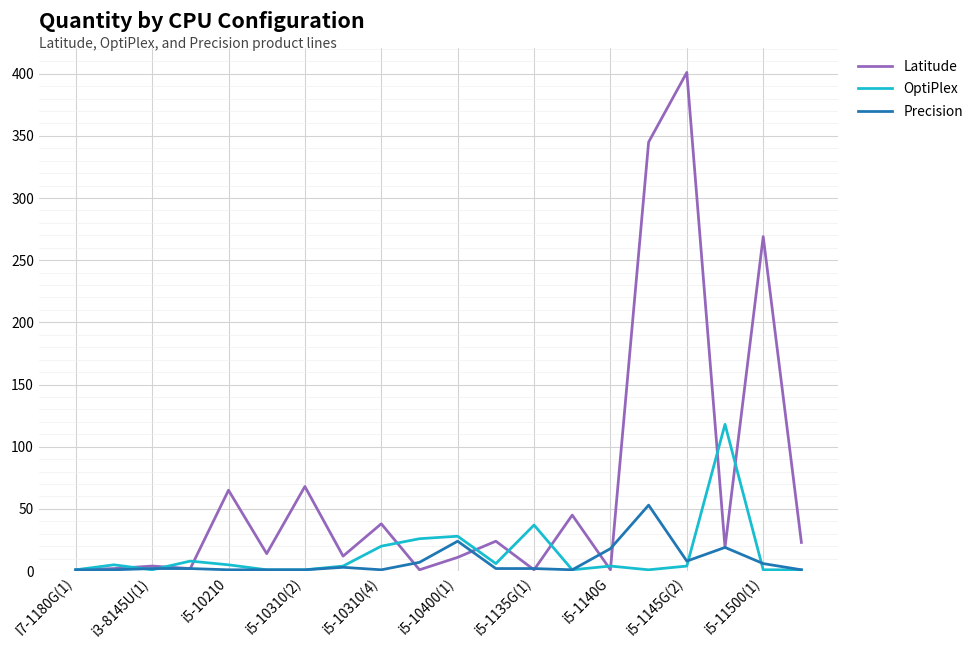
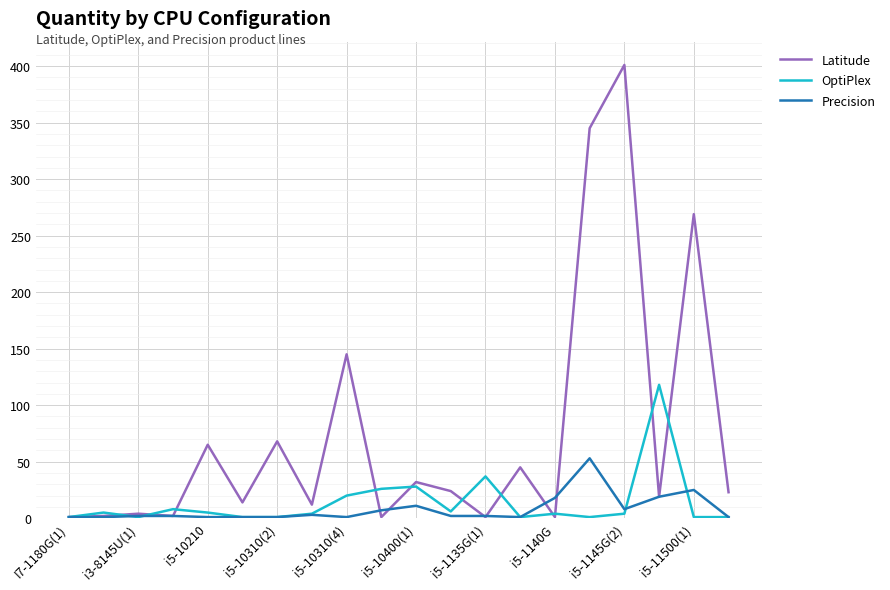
  {
    "Latitude": {
      "i5-10210": 65,
      "i5-10310(2)": 68,
-     "i5-10310(4)": 38,
-     "i5-10400(1)": 11,
+     "i5-10310(4)": 145,
+     "i5-10400(1)": 32,
      "i5-1140G": 1,
      "i5-1145G(2)": 401,
      "i5-11500(1)": 269
    },
    "OptiPlex": {
      "i5-10210": 5,
      "i5-10310(4)": 20,
      "i5-10400(1)": 28,
      "i5-1135G(1)": 37,
      "i5-1140G": 4,
      "i5-1145G(2)": 4,
      "i5-11500(1)": 1
    },
    "Precision": {
      "i5-10210": 1,
      "i5-10310(4)": 1,
-     "i5-10400(1)": 24,
+     "i5-10400(1)": 11,
      "i5-1140G": 18,
      "i5-1145G(2)": 8,
-     "i5-11500(1)": 6
+     "i5-11500(1)": 25
    }
  }
